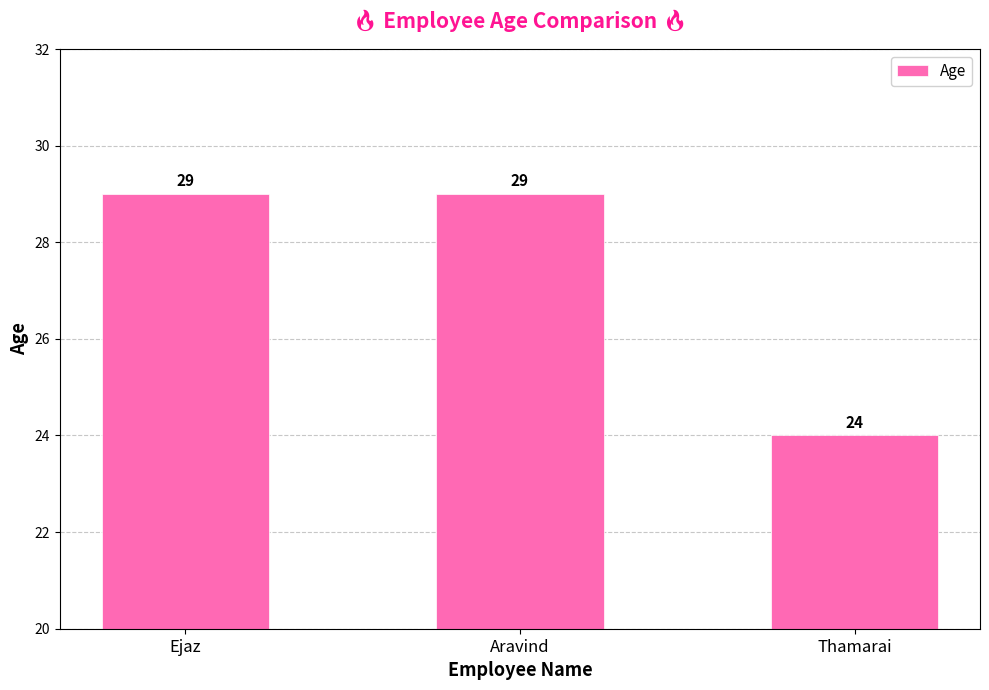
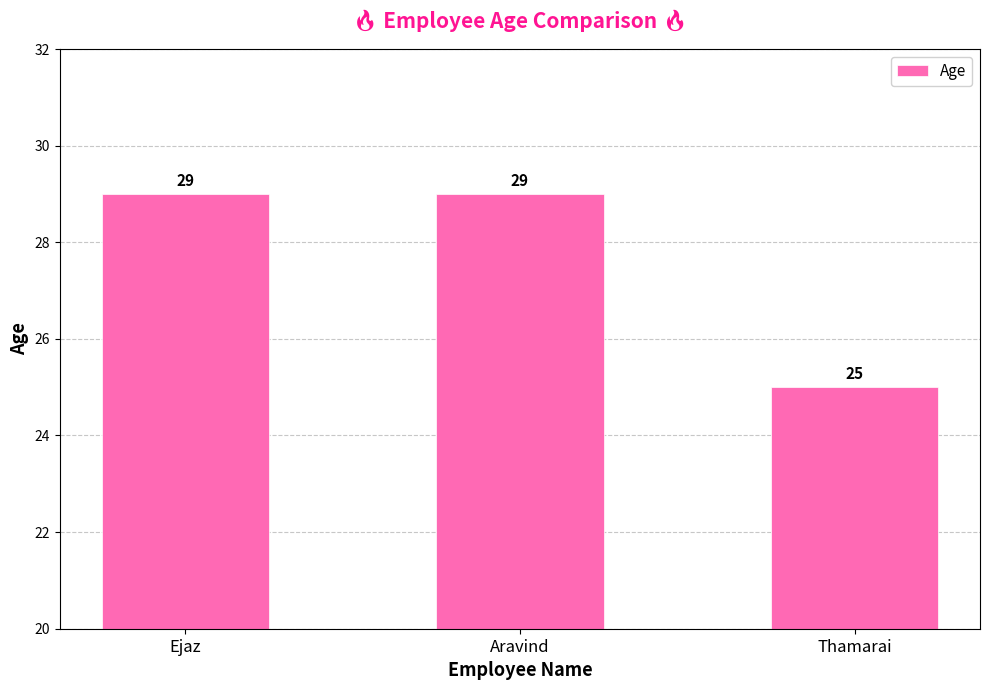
  {
    "Ejaz": 29,
    "Aravind": 29,
-   "Thamarai": 24
+   "Thamarai": 25
  }
